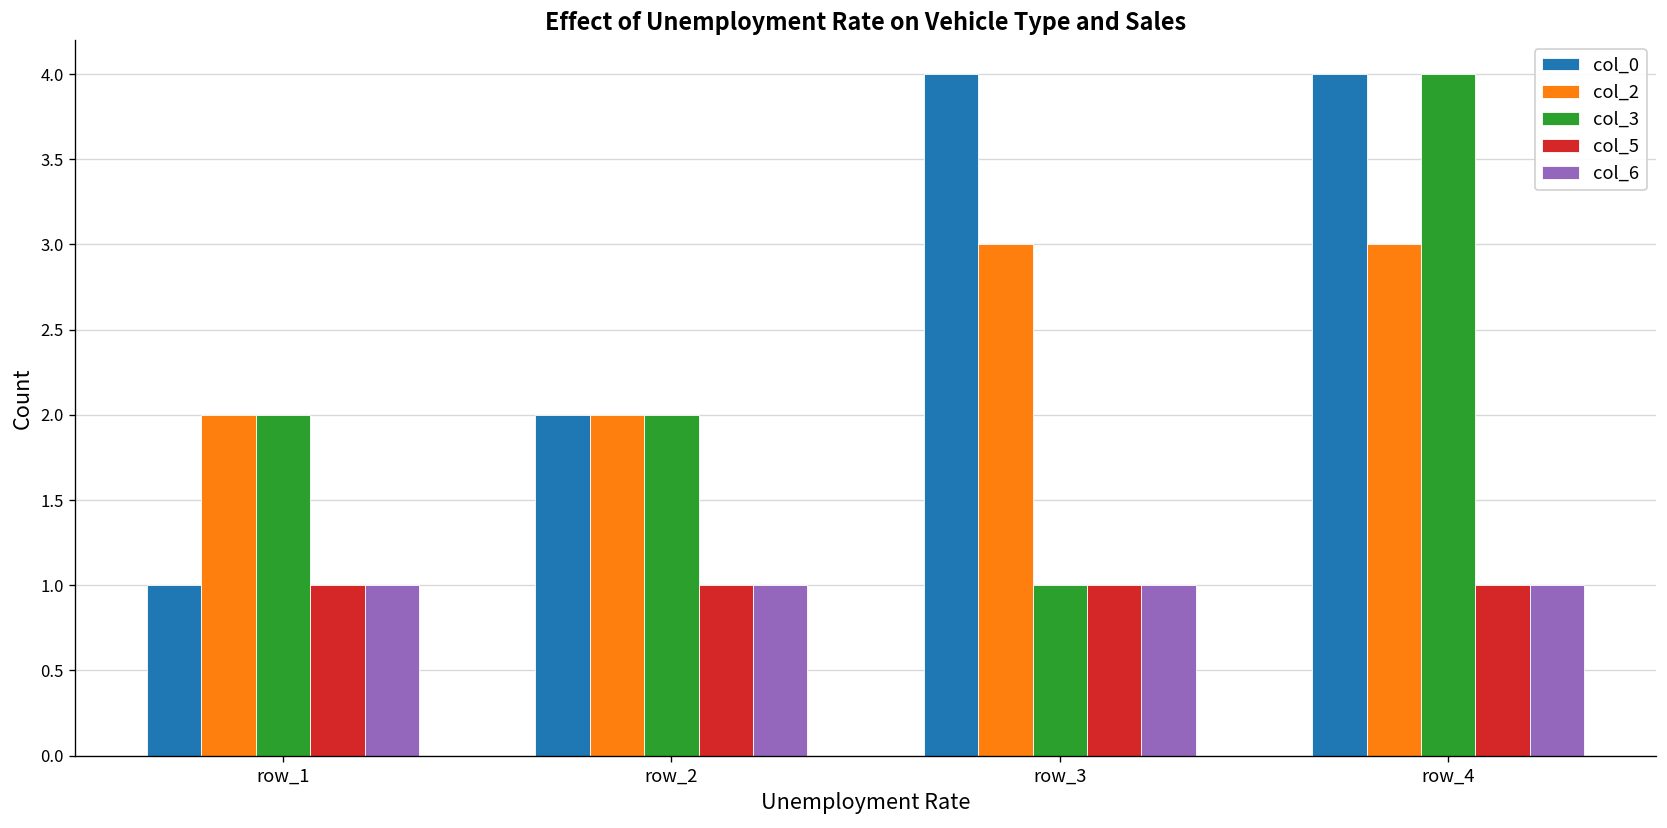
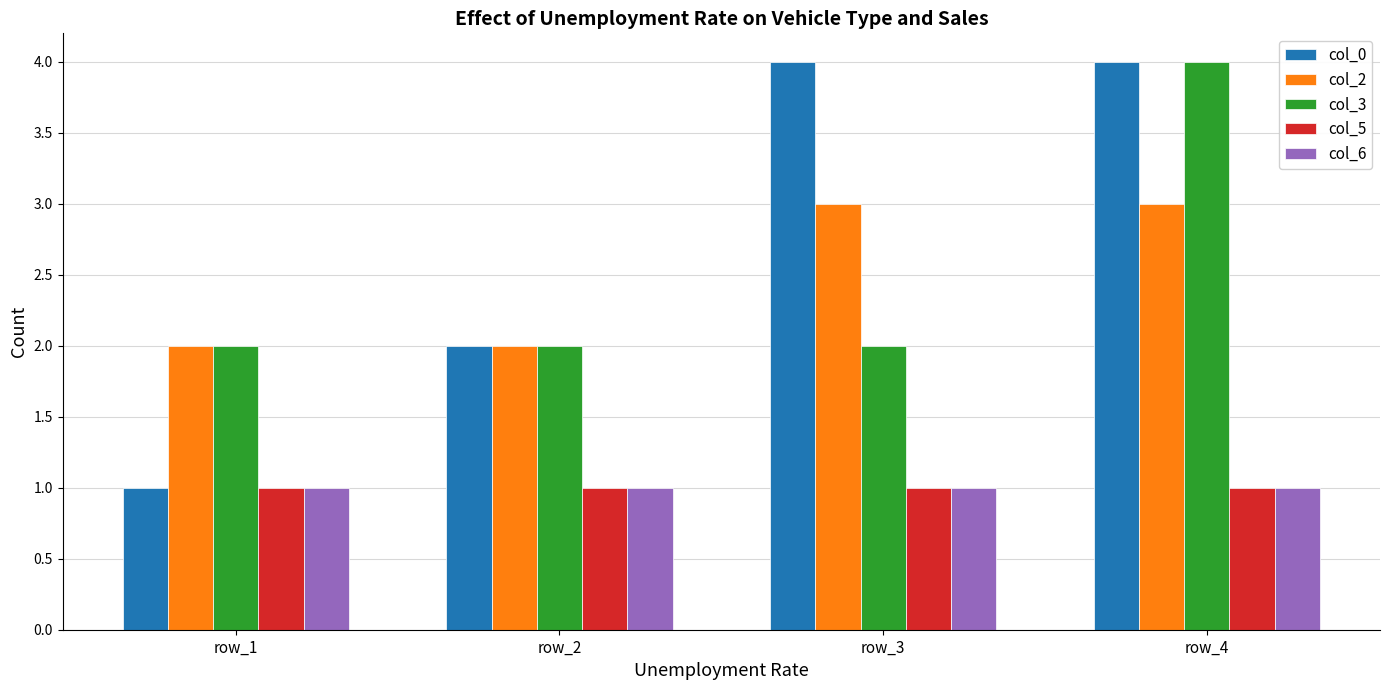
  {
    "col_0": {
      "row_1": 1,
      "row_2": 2,
      "row_3": 4,
      "row_4": 4
    },
    "col_2": {
      "row_1": 2,
      "row_2": 2,
      "row_3": 3,
      "row_4": 3
    },
    "col_3": {
      "row_1": 2,
      "row_2": 2,
-     "row_3": 1,
+     "row_3": 2,
      "row_4": 4
    },
    "col_5": {
      "row_1": 1,
      "row_2": 1,
      "row_3": 1,
      "row_4": 1
    },
    "col_6": {
      "row_1": 1,
      "row_2": 1,
      "row_3": 1,
      "row_4": 1
    }
  }
